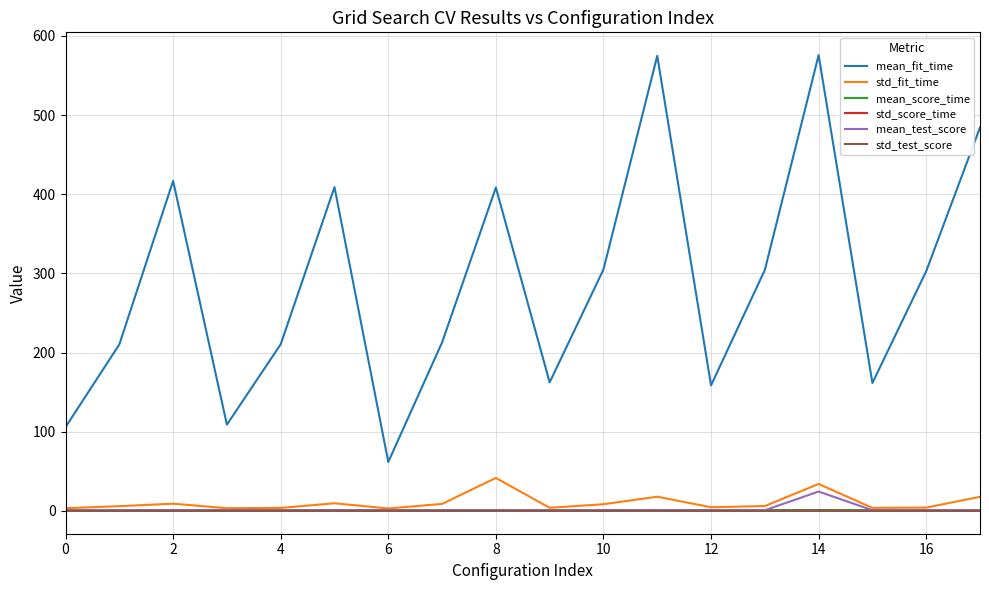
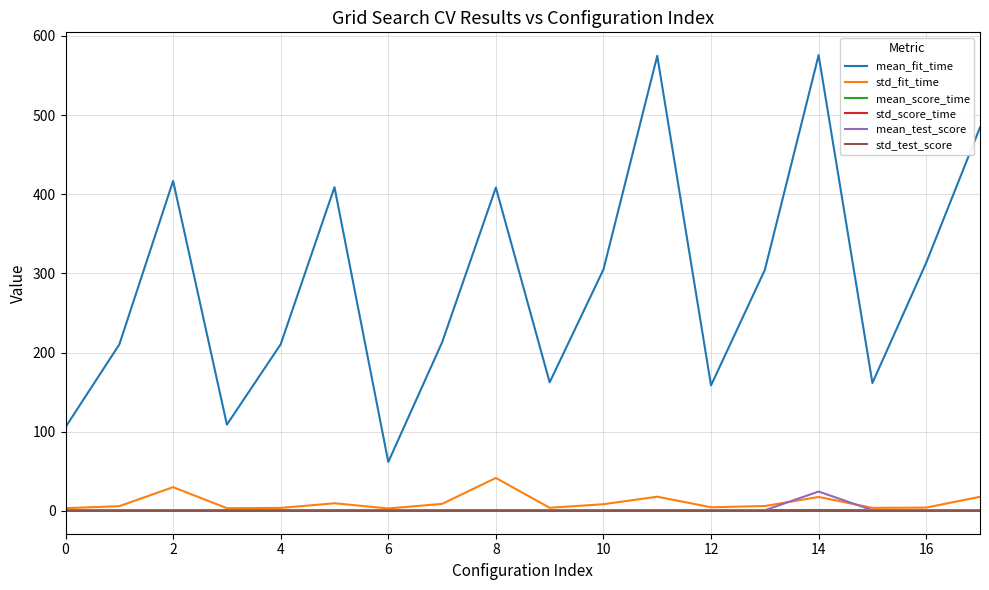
  {
    "mean_fit_time": {
      "0": 110,
      "2": 420,
      "4": 210,
      "6": 60,
      "8": 410,
      "10": 300,
      "12": 160,
      "14": 580,
-     "16": 300
+     "16": 310
    },
    "std_fit_time": {
-     "2": 10,
+     "2": 30,
      "8": 40,
      "10": 10,
      "12": 0,
-     "14": 30
+     "14": 20
    },
    "mean_test_score": {
      "14": 20
    }
  }
